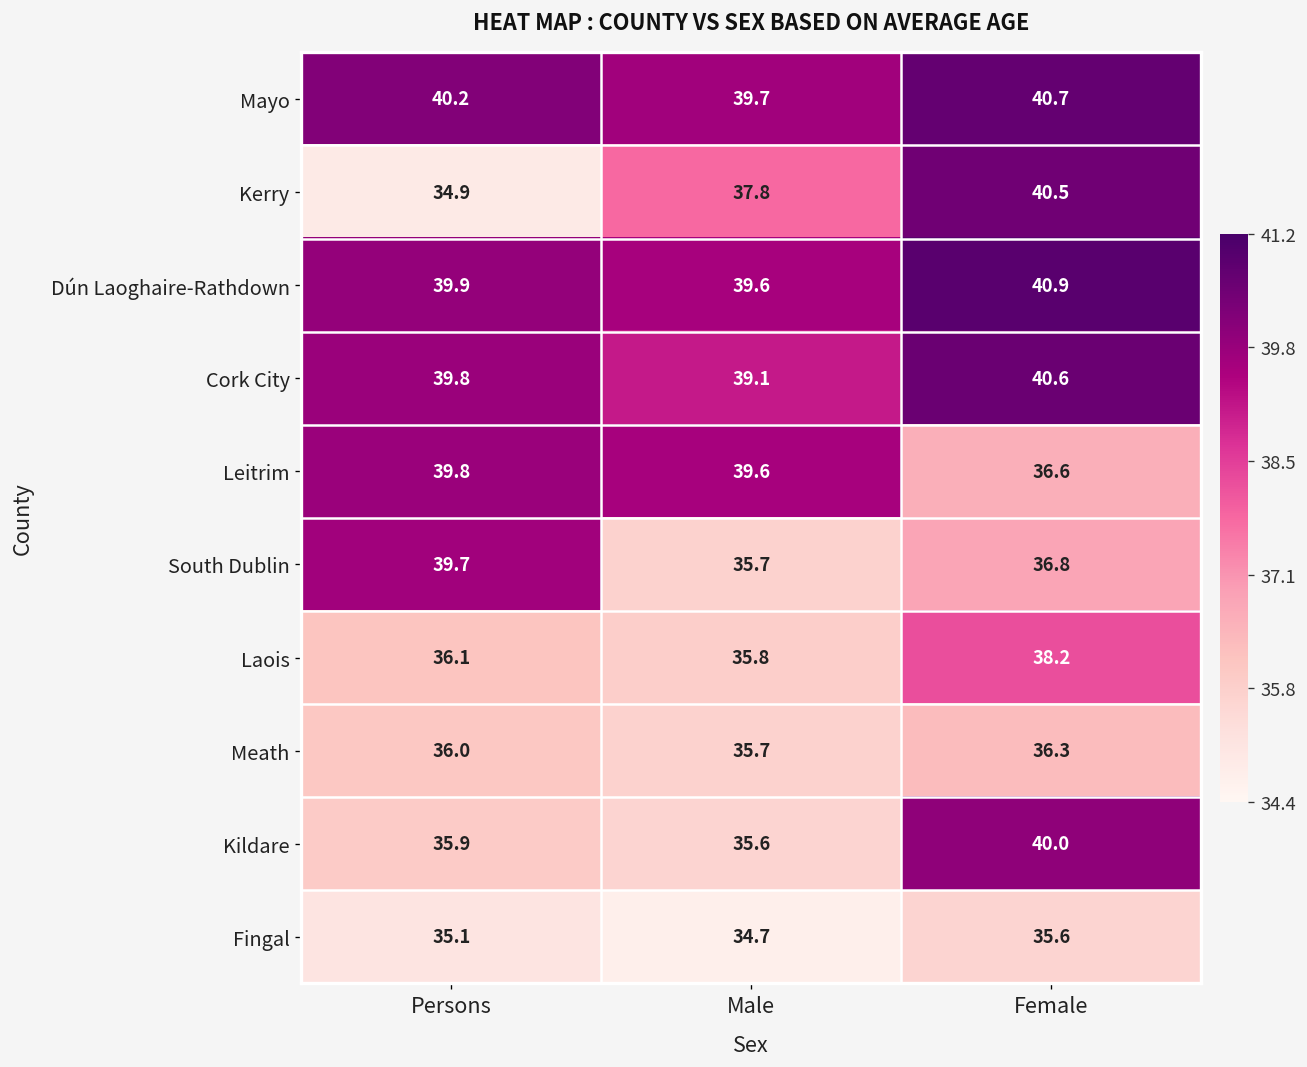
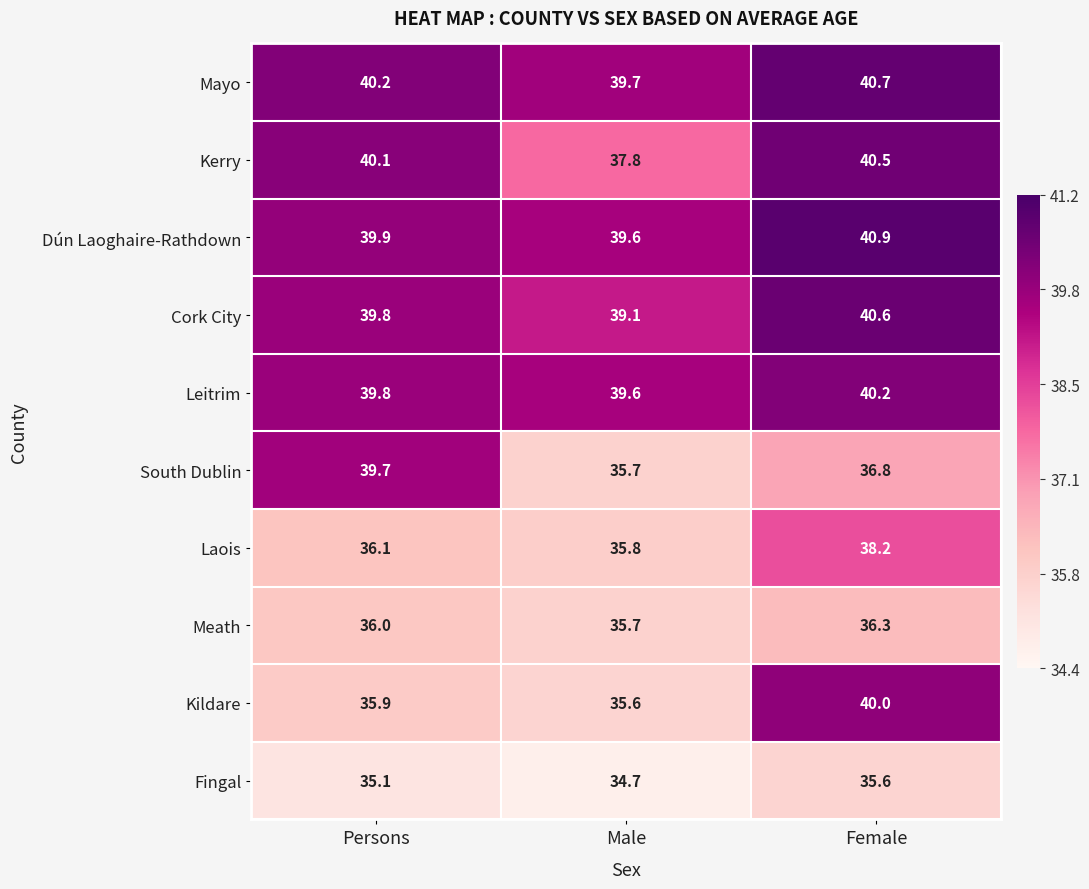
  {
    "Mayo": {
      "Persons": 40.2,
      "Male": 39.7,
      "Female": 40.7
    },
    "Kerry": {
-     "Persons": 34.9,
+     "Persons": 40.1,
      "Male": 37.8,
      "Female": 40.5
    },
    "Dún Laoghaire-Rathdown": {
      "Persons": 39.9,
      "Male": 39.6,
      "Female": 40.9
    },
    "Cork City": {
      "Persons": 39.8,
      "Male": 39.1,
      "Female": 40.6
    },
    "Leitrim": {
      "Persons": 39.8,
      "Male": 39.6,
-     "Female": 36.6
+     "Female": 40.2
    },
    "South Dublin": {
      "Persons": 39.7,
      "Male": 35.7,
      "Female": 36.8
    },
    "Laois": {
      "Persons": 36.1,
      "Male": 35.8,
      "Female": 38.2
    },
    "Meath": {
      "Persons": 36.0,
      "Male": 35.7,
      "Female": 36.3
    },
    "Kildare": {
      "Persons": 35.9,
      "Male": 35.6,
      "Female": 40.0
    },
    "Fingal": {
      "Persons": 35.1,
      "Male": 34.7,
      "Female": 35.6
    }
  }
